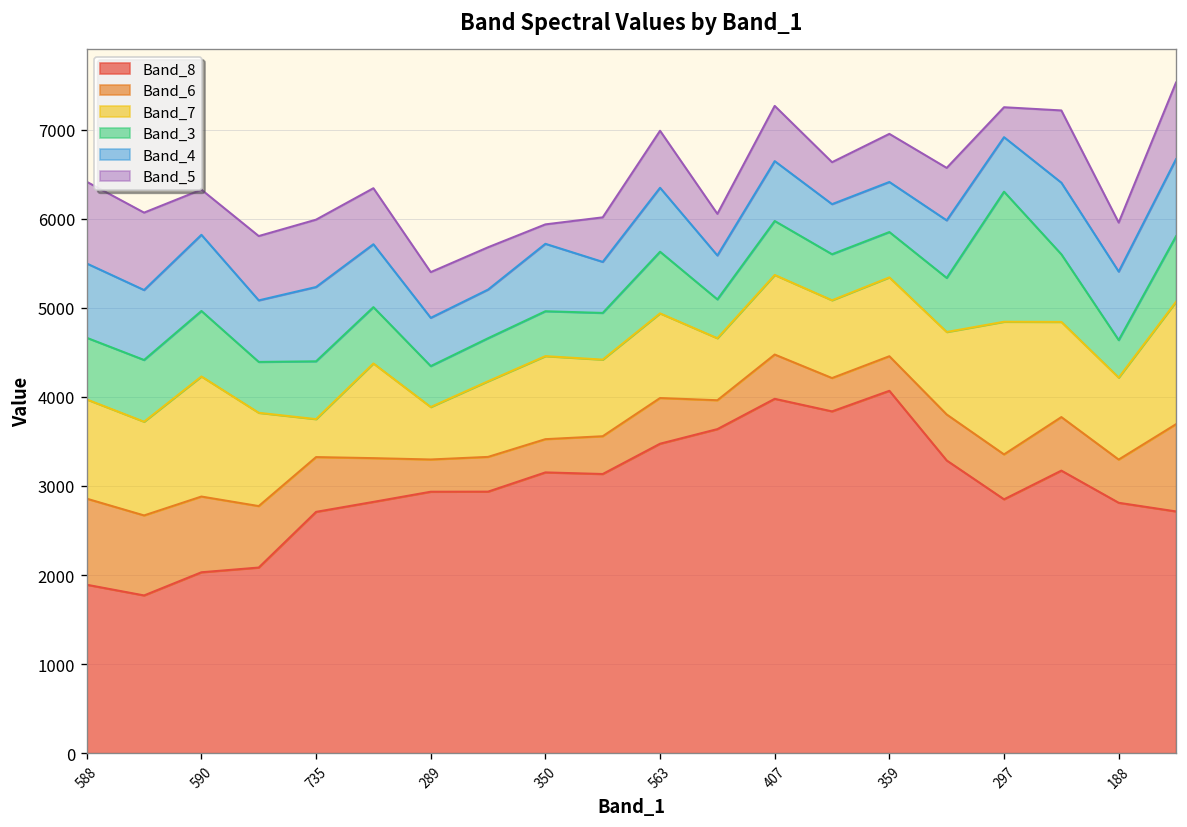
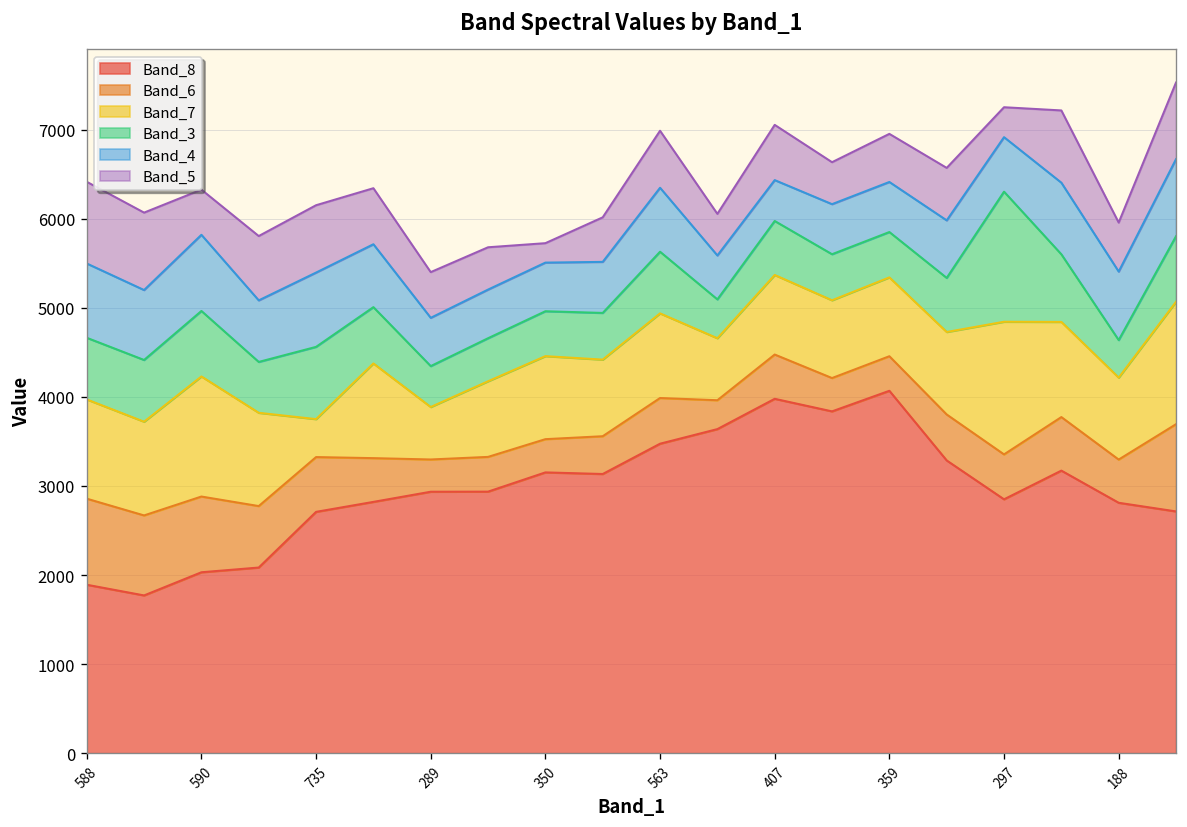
  {
    "Band_7": {
      "588": 1100,
      "590": 1300,
      "735": 400,
      "289": 600,
      "350": 900,
      "563": 1000,
      "407": 900,
      "359": 900,
      "297": 1500,
      "188": 900
    },
    "Band_3": {
      "588": 700,
      "590": 700,
-     "735": 600,
+     "735": 800,
      "289": 500,
      "350": 500,
      "563": 700,
      "407": 600,
      "359": 500,
      "297": 1500,
      "188": 400
    },
    "Band_4": {
      "588": 800,
      "590": 900,
      "735": 800,
      "289": 500,
-     "350": 800,
+     "350": 500,
      "563": 700,
-     "407": 700,
+     "407": 500,
      "359": 600,
      "297": 600,
      "188": 800
    },
    "Band_5": {
      "588": 900,
      "735": 800,
      "289": 500,
      "350": 200,
      "563": 600,
      "407": 600,
      "359": 500,
      "297": 300,
      "188": 600
    }
  }
